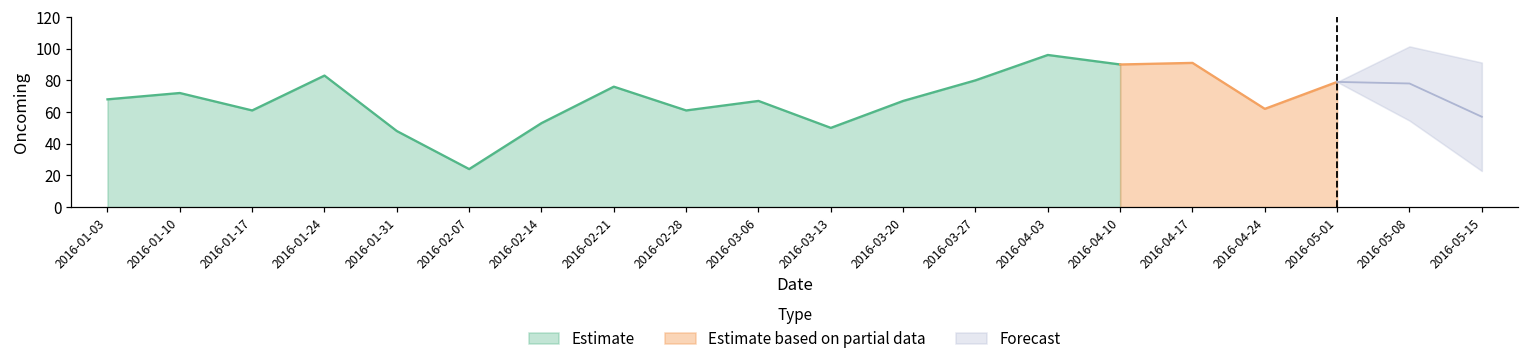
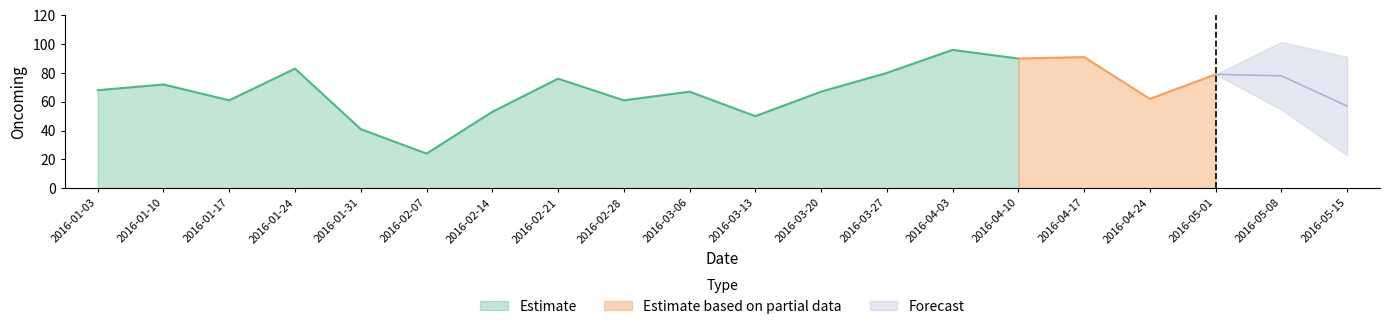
  {
    "Estimate": {
      "2016-01-03": 68,
      "2016-01-10": 72,
      "2016-01-17": 61,
      "2016-01-24": 83,
-     "2016-01-31": 48,
+     "2016-01-31": 41,
      "2016-02-07": 24,
      "2016-02-14": 53,
      "2016-02-21": 76,
      "2016-02-28": 61,
      "2016-03-06": 67,
      "2016-03-13": 50,
      "2016-03-20": 67,
      "2016-03-27": 80,
      "2016-04-03": 96
    },
    "Estimate based on partial data": {
      "2016-04-17": 91,
      "2016-04-24": 62
    }
  }
